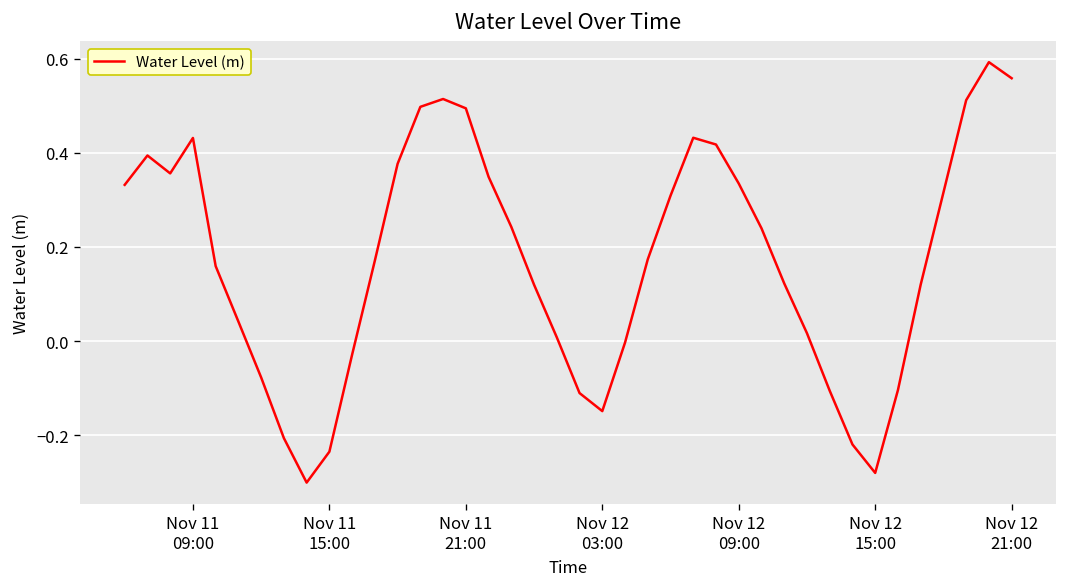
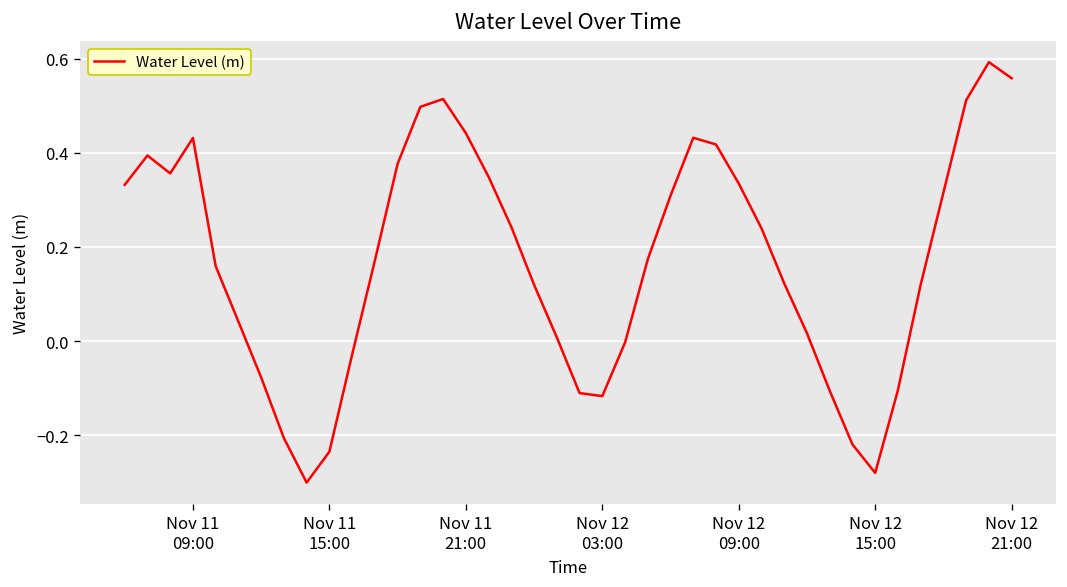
  {
    "Nov 11 09:00": 0.43,
    "Nov 11 15:00": -0.23,
-   "Nov 11 21:00": 0.49,
-   "Nov 12 03:00": -0.15,
+   "Nov 11 21:00": 0.44,
+   "Nov 12 03:00": -0.12,
    "Nov 12 09:00": 0.33,
    "Nov 12 15:00": -0.28,
    "Nov 12 21:00": 0.56
  }
